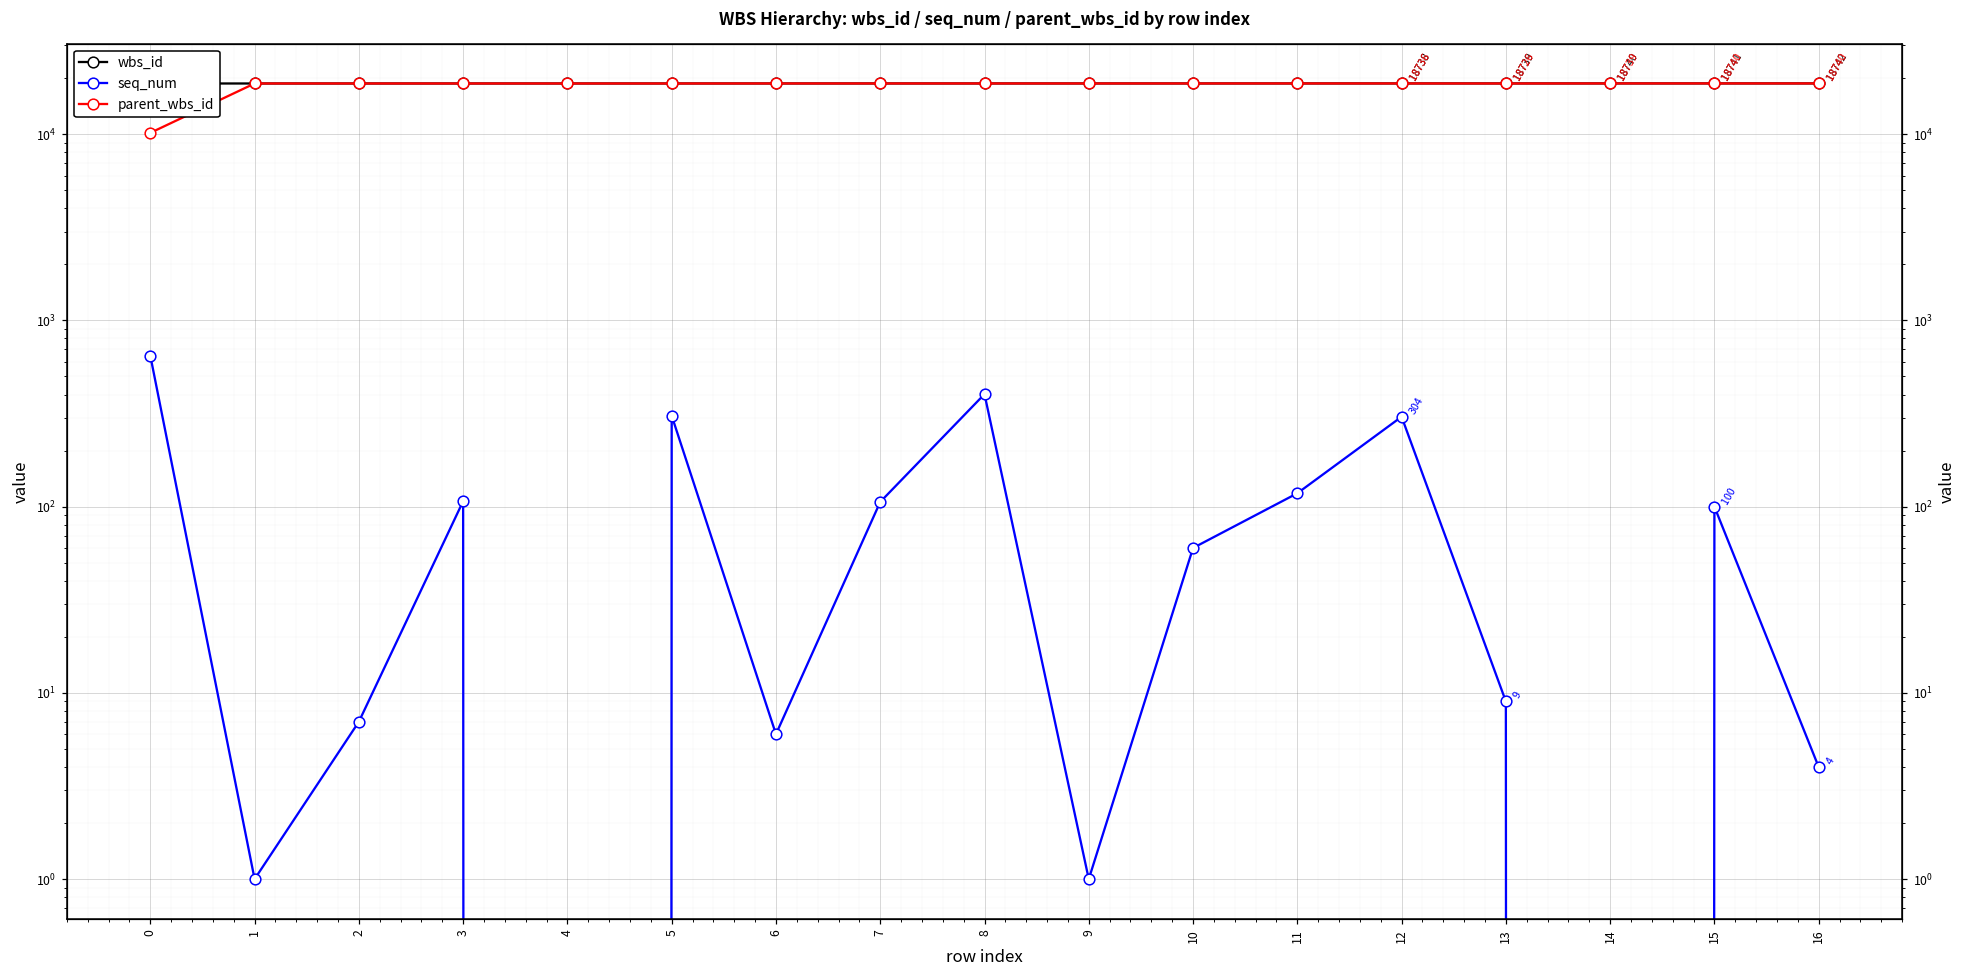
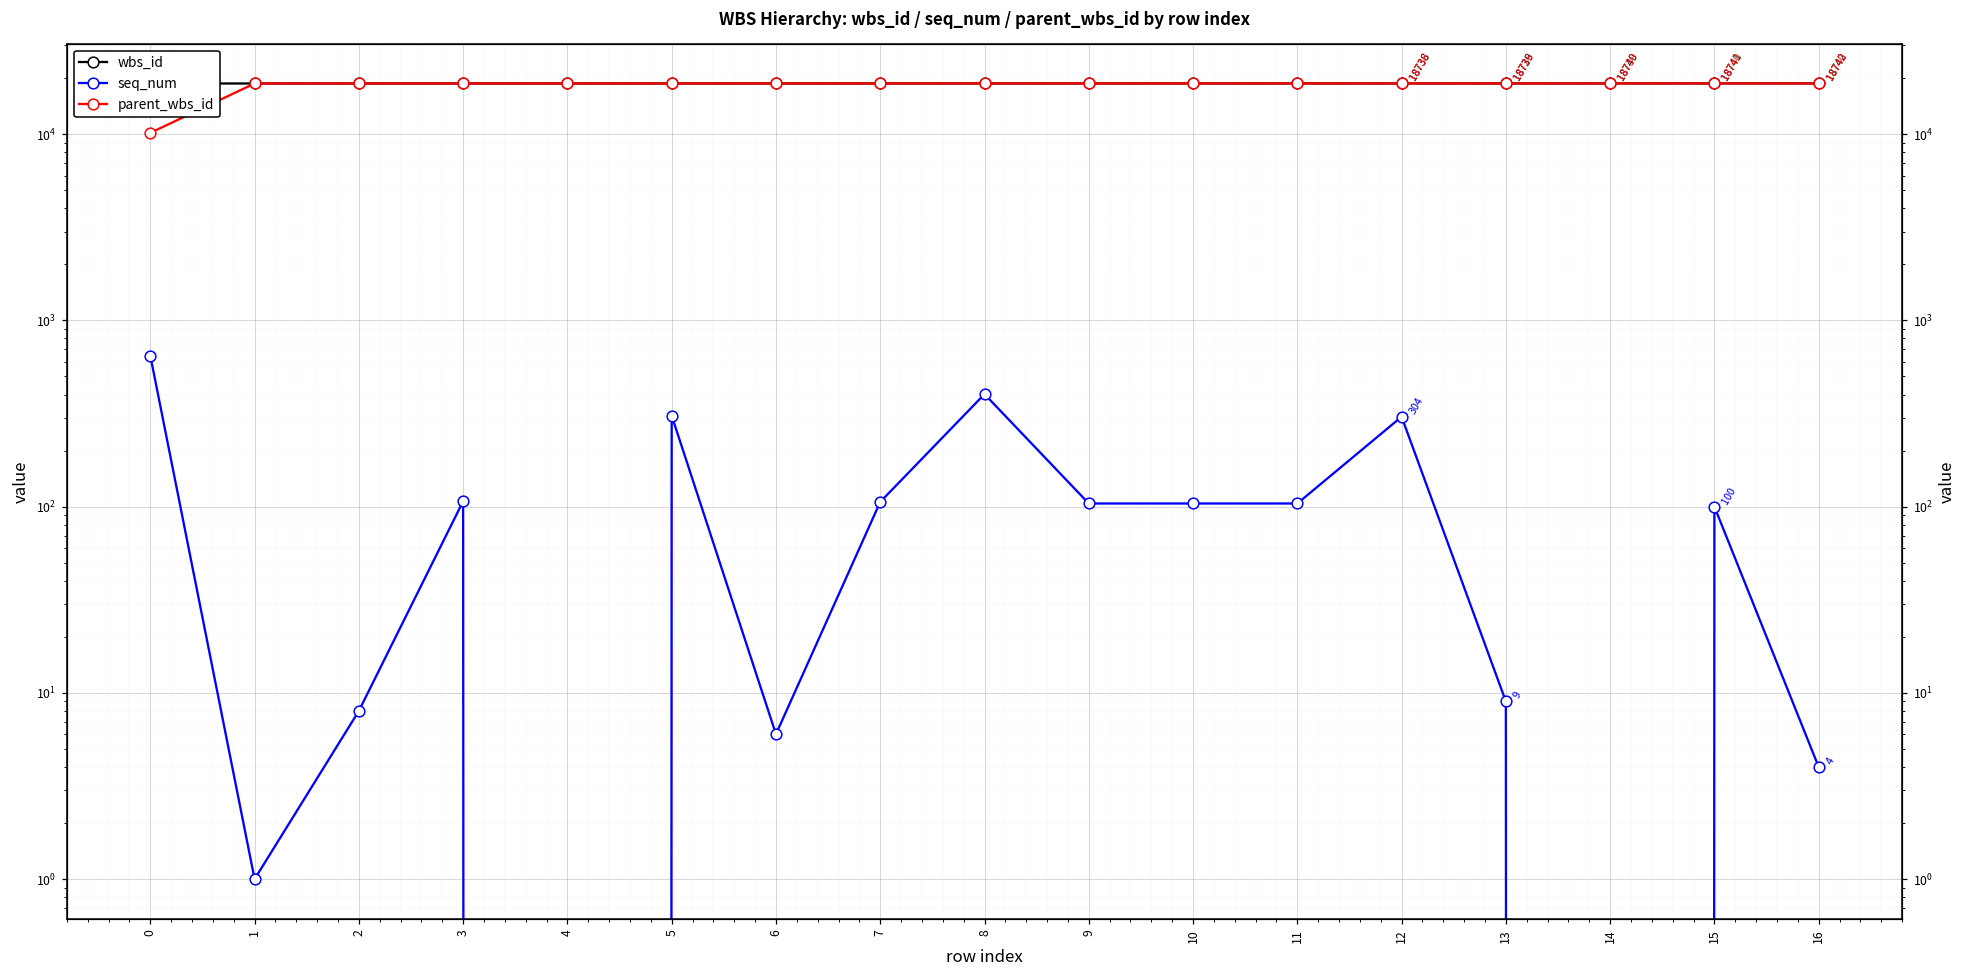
  {
    "seq_num": {
      "0": 650,
      "1": 1,
-     "2": 7,
+     "2": 8,
      "3": 110,
      "5": 310,
      "6": 6,
      "7": 110,
      "8": 400,
-     "9": 1,
-     "10": 60,
-     "11": 120
+     "9": 100,
+     "10": 100,
+     "11": 100
    },
    "parent_wbs_id": {
      "0": 10000
    }
  }
